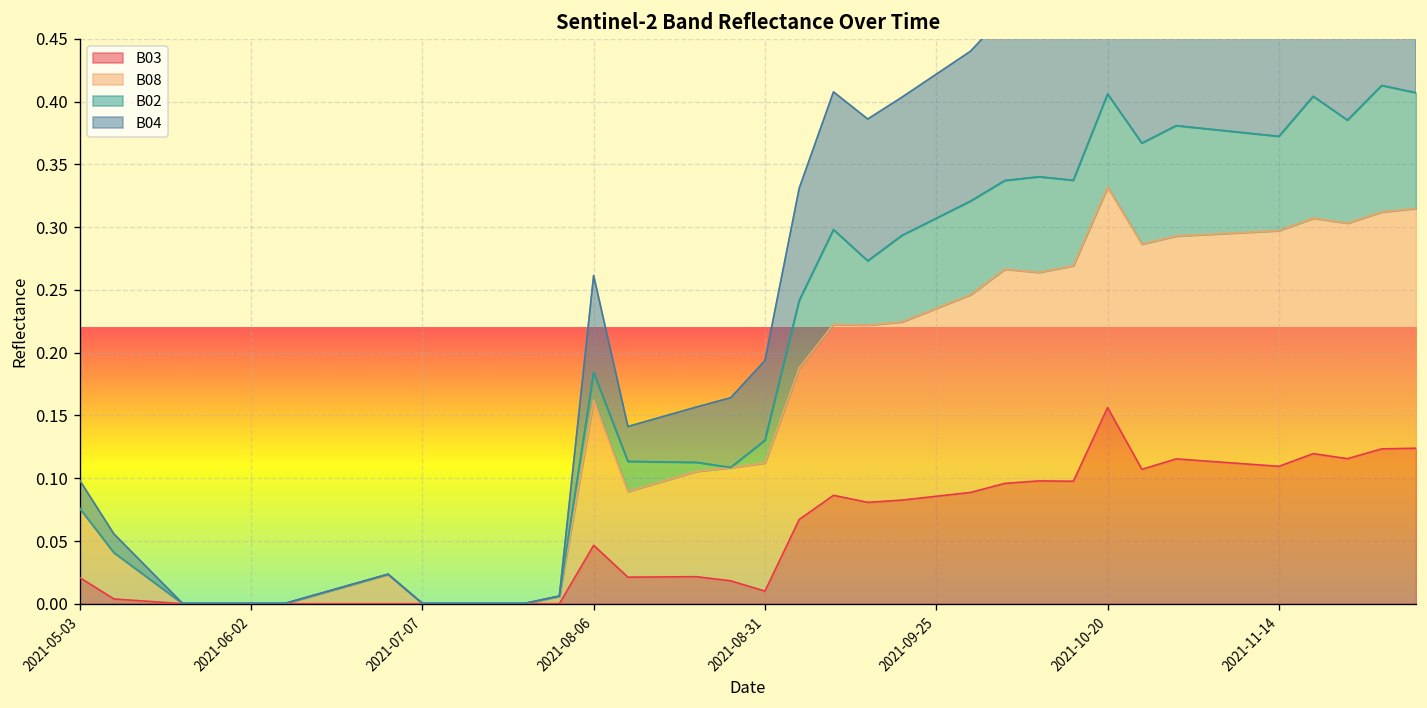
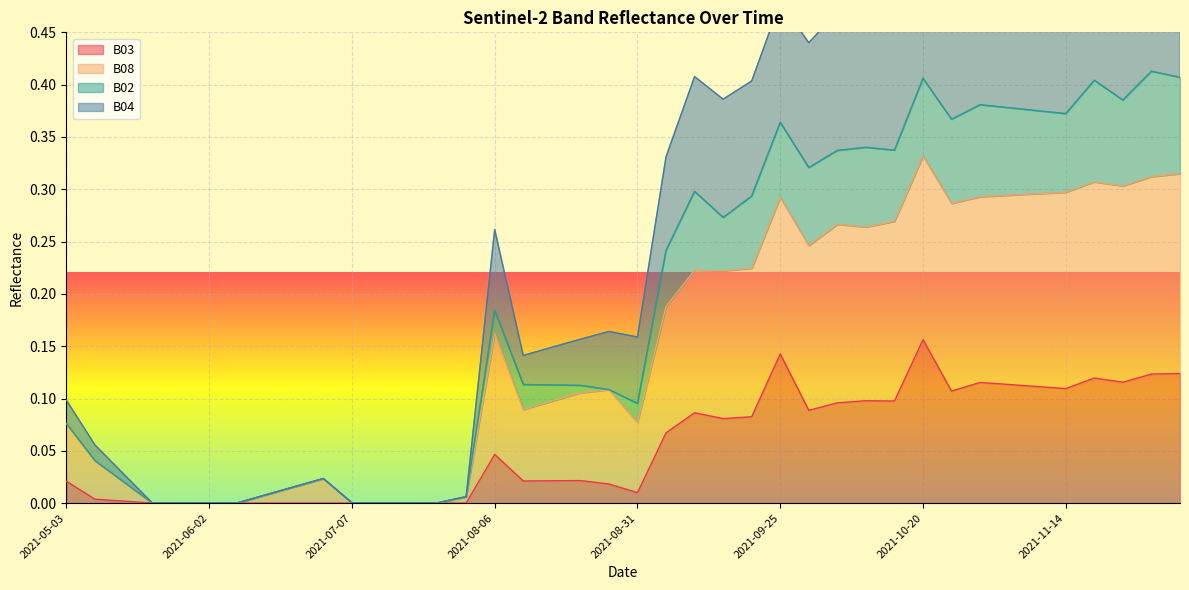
  {
    "B03": {
      "2021-05-03": 0.021,
      "2021-08-06": 0.047,
      "2021-08-31": 0.010,
-     "2021-09-25": 0.086,
+     "2021-09-25": 0.143,
      "2021-10-20": 0.156,
      "2021-11-14": 0.110
    },
    "B08": {
      "2021-08-06": 0.116,
-     "2021-08-31": 0.102,
+     "2021-08-31": 0.067,
      "2021-09-25": 0.150,
      "2021-10-20": 0.176,
      "2021-11-14": 0.188
    }
  }
